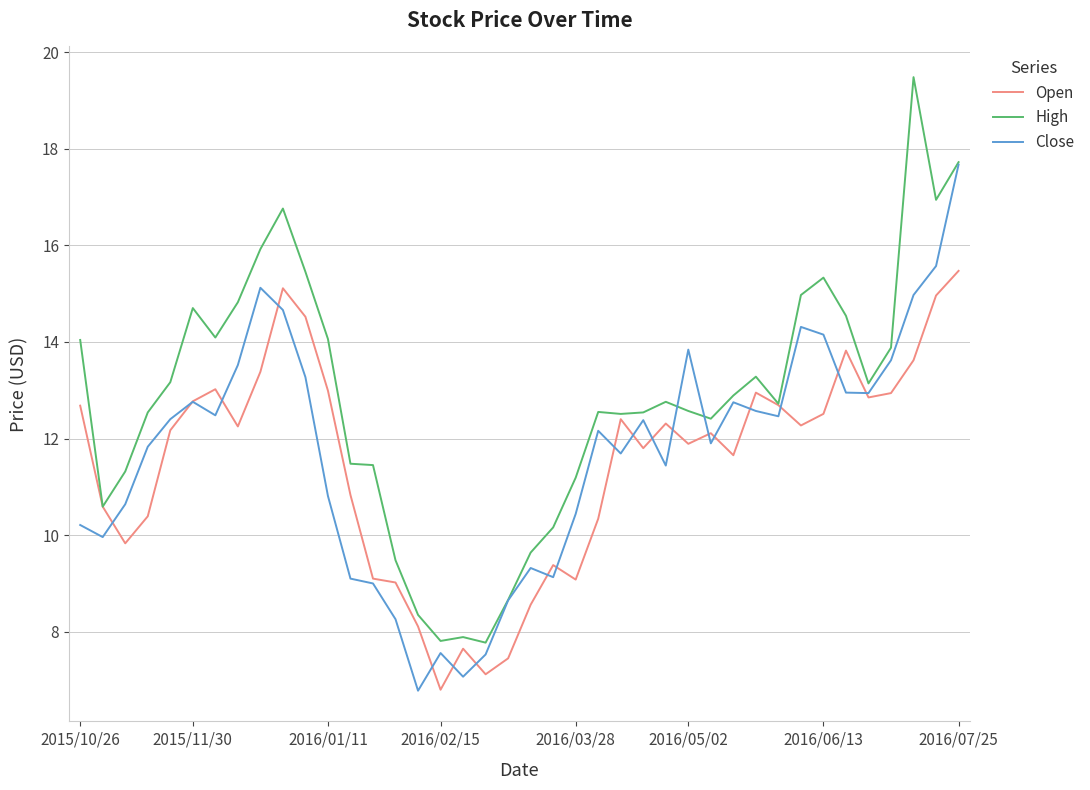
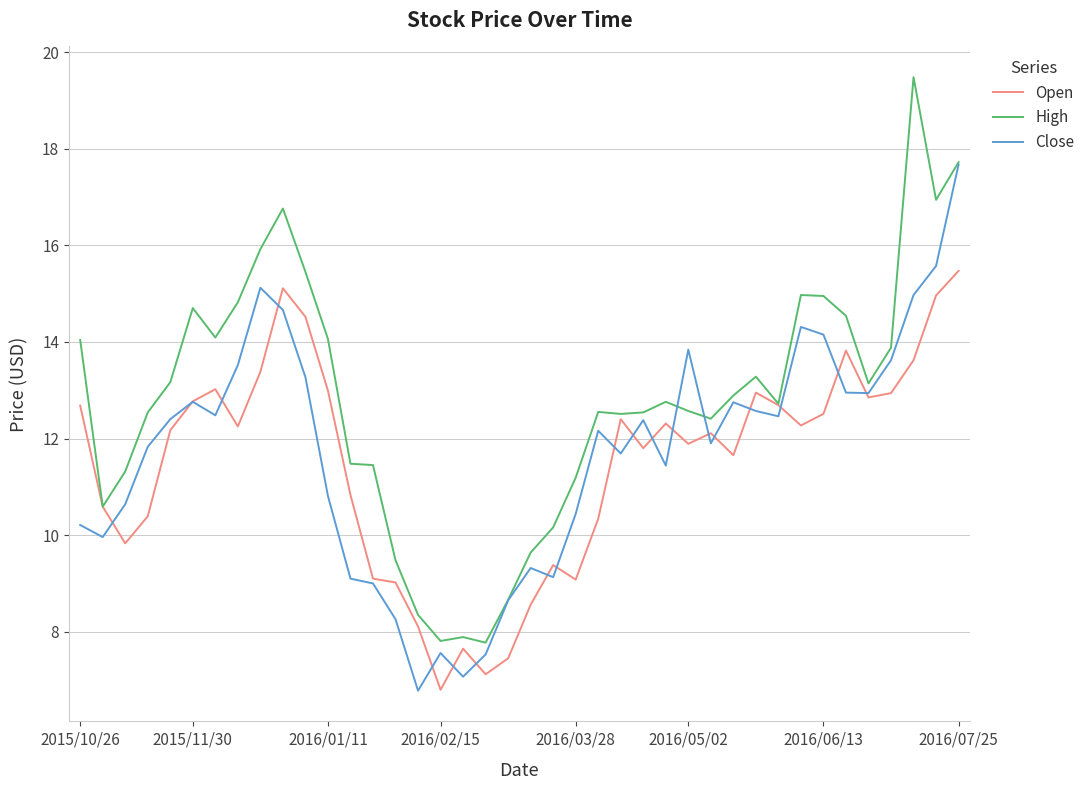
  {
    "Open": {
      "2015/10/26": 12.7,
      "2016/01/11": 13.0,
      "2016/02/15": 6.8,
      "2016/03/28": 9.1,
      "2016/05/02": 11.9,
      "2016/06/13": 12.5,
      "2016/07/25": 15.5
    },
    "High": {
      "2015/10/26": 14.0,
      "2015/11/30": 14.7,
      "2016/01/11": 14.1,
      "2016/02/15": 7.8,
      "2016/03/28": 11.2,
      "2016/05/02": 12.6,
-     "2016/06/13": 15.3
+     "2016/06/13": 15.0
    },
    "Close": {
      "2015/10/26": 10.2,
      "2016/01/11": 10.8,
      "2016/02/15": 7.6,
      "2016/03/28": 10.4,
      "2016/05/02": 13.8,
      "2016/06/13": 14.2
    }
  }
